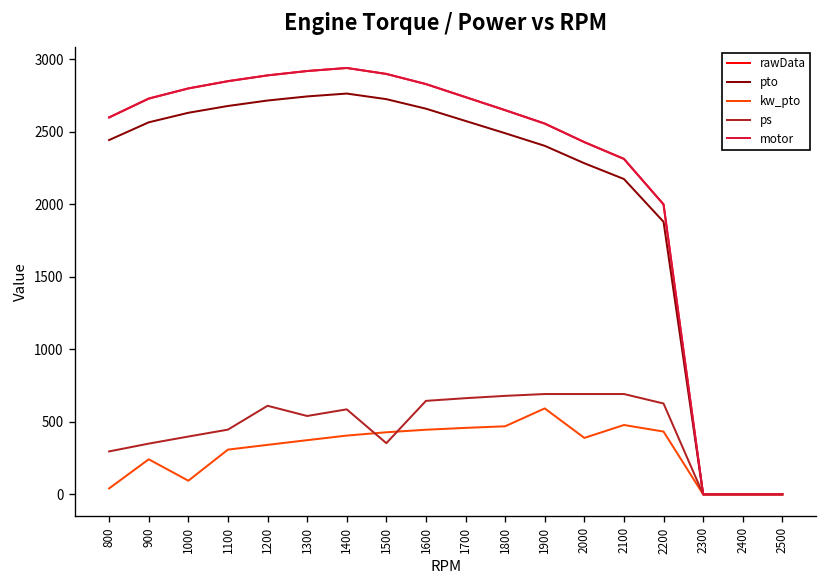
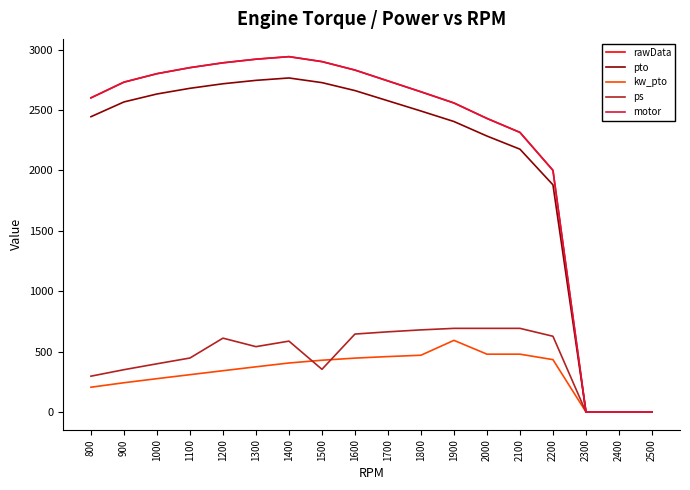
  {
    "pto": {
      "800": 2440,
      "900": 2570,
      "1000": 2630,
      "1100": 2680,
      "1200": 2720,
      "1300": 2740,
      "1400": 2760,
      "1500": 2730,
      "1600": 2660,
      "1700": 2580,
      "1800": 2490,
      "1900": 2400,
      "2000": 2280,
      "2100": 2180,
      "2200": 1880
    },
    "kw_pto": {
-     "800": 40,
+     "800": 200,
      "900": 240,
-     "1000": 90,
+     "1000": 280,
      "1100": 310,
      "1200": 340,
      "1300": 370,
      "1400": 410,
      "1500": 430,
      "1600": 450,
      "1700": 460,
      "1800": 470,
      "1900": 590,
-     "2000": 390,
+     "2000": 480,
      "2100": 480,
      "2200": 430
    }
  }
